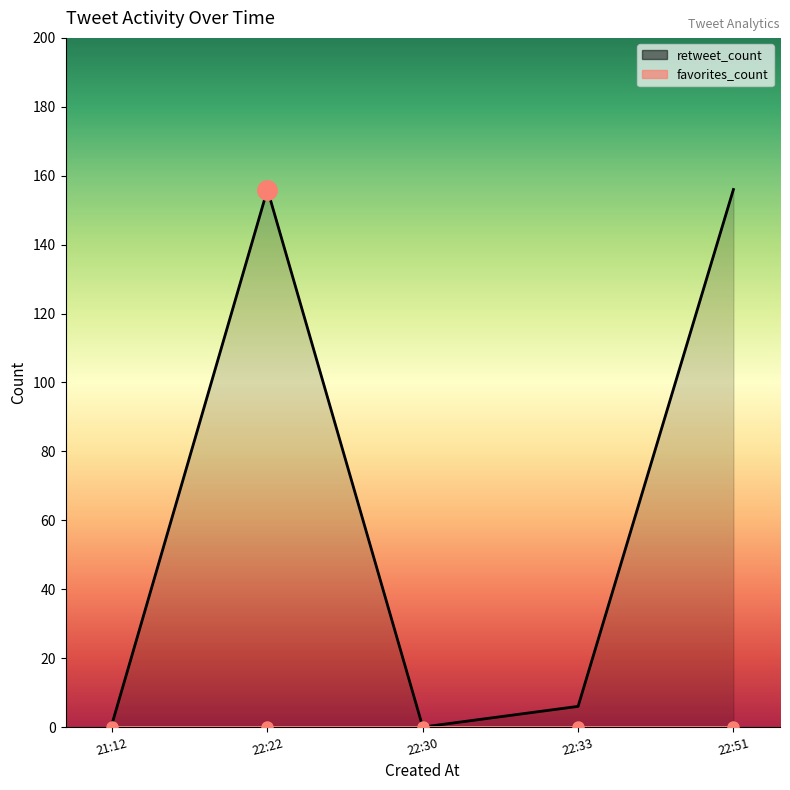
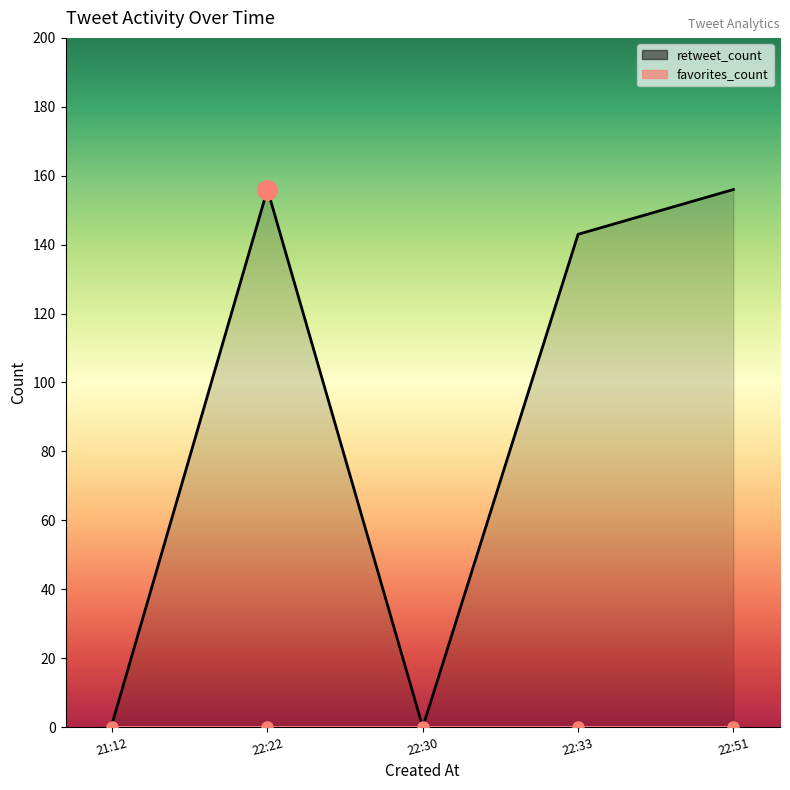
  {
    "retweet_count": {
      "21:12": 1,
-     "22:33": 6,
+     "22:33": 143,
      "22:51": 156
    }
  }
